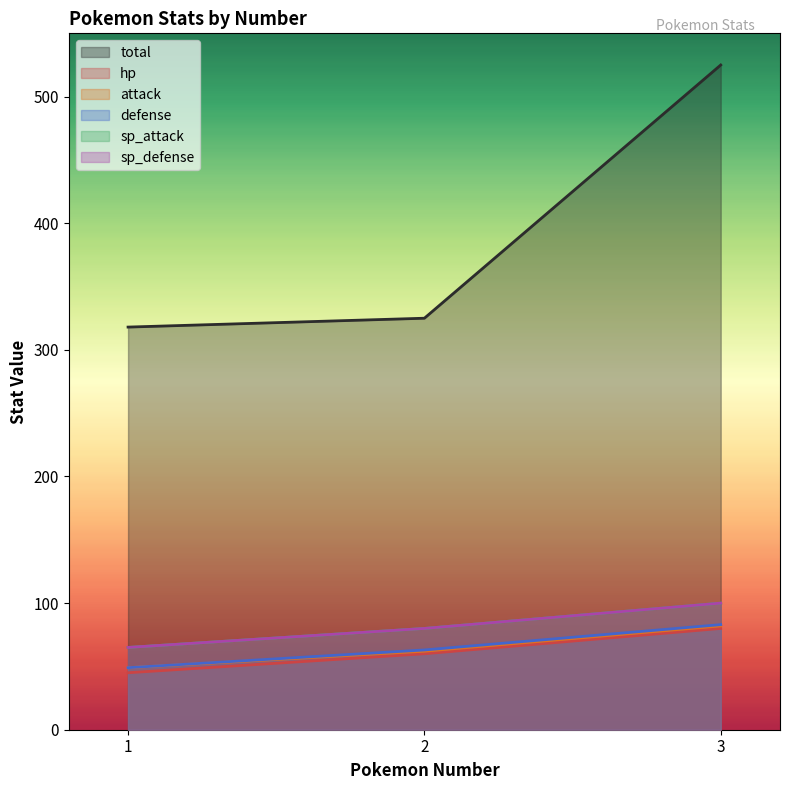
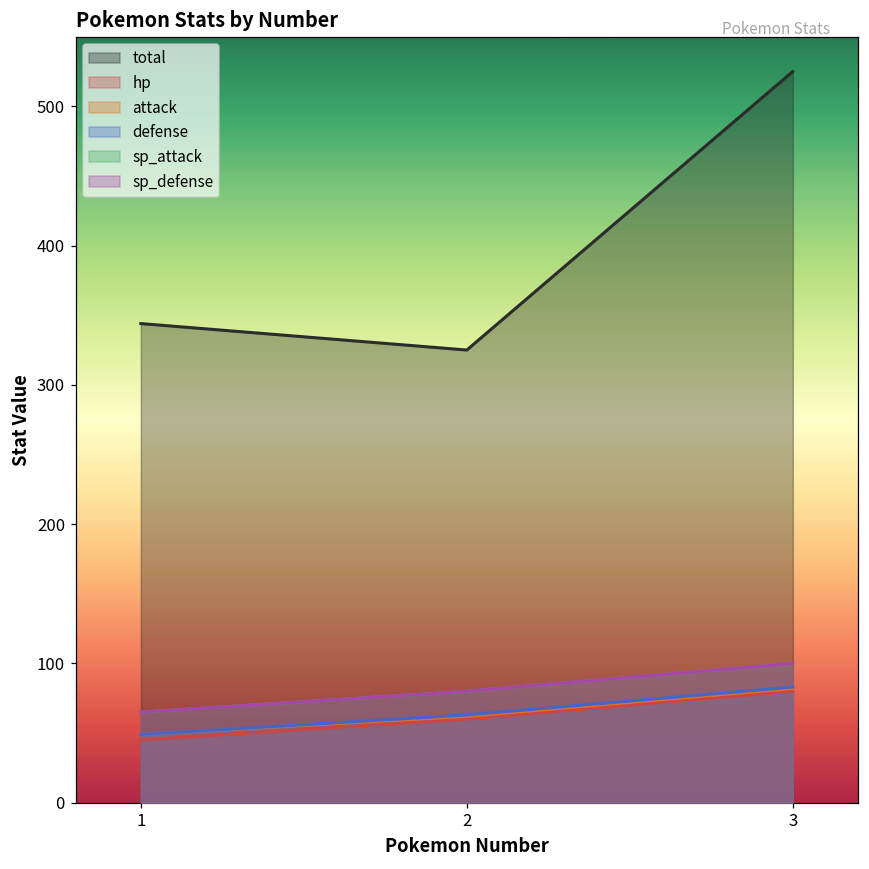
  {
    "total": {
-     "1": 318,
+     "1": 344,
      "2": 325,
      "3": 525
    }
  }
